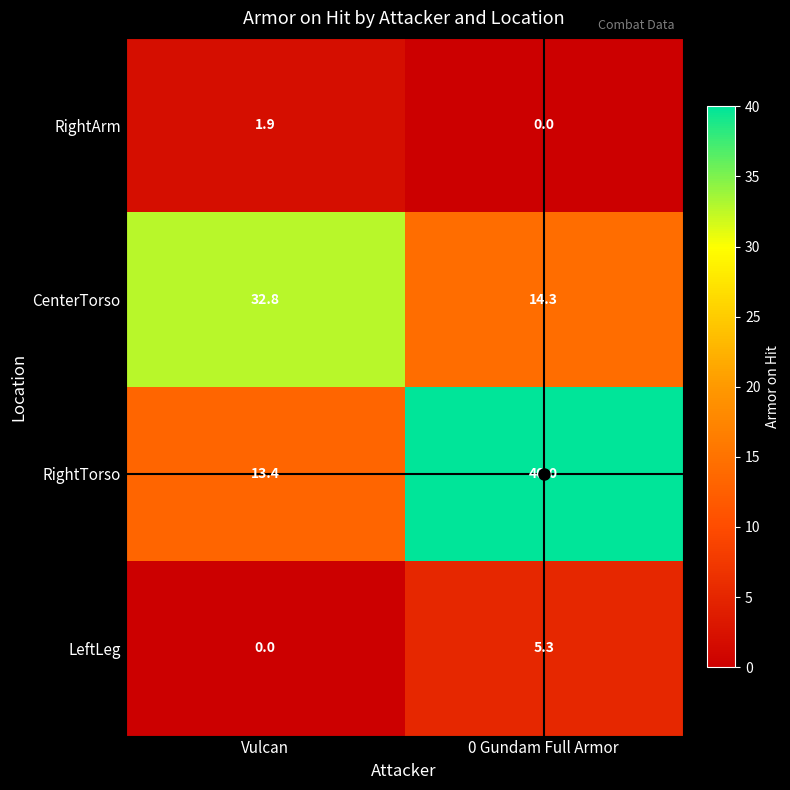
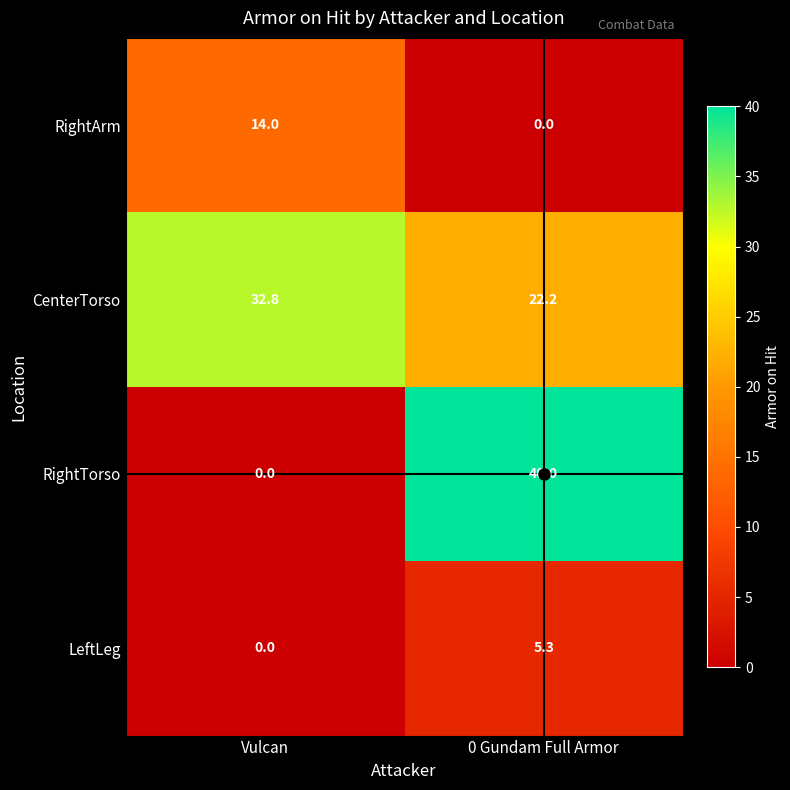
  {
    "RightArm": {
-     "Vulcan": 1.9,
+     "Vulcan": 14.0,
      "0 Gundam Full Armor": 0.0
    },
    "CenterTorso": {
      "Vulcan": 32.8,
-     "0 Gundam Full Armor": 14.3
+     "0 Gundam Full Armor": 22.2
    },
    "RightTorso": {
-     "Vulcan": 13.4
+     "Vulcan": 0.0
    },
    "LeftLeg": {
      "Vulcan": 0.0,
      "0 Gundam Full Armor": 5.3
    }
  }
